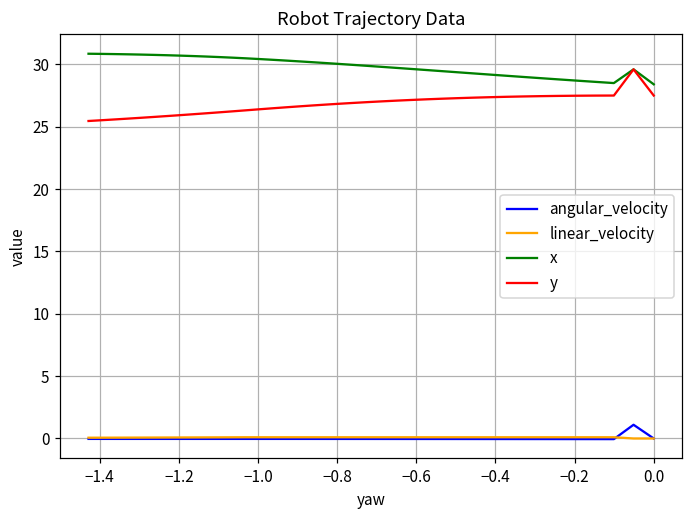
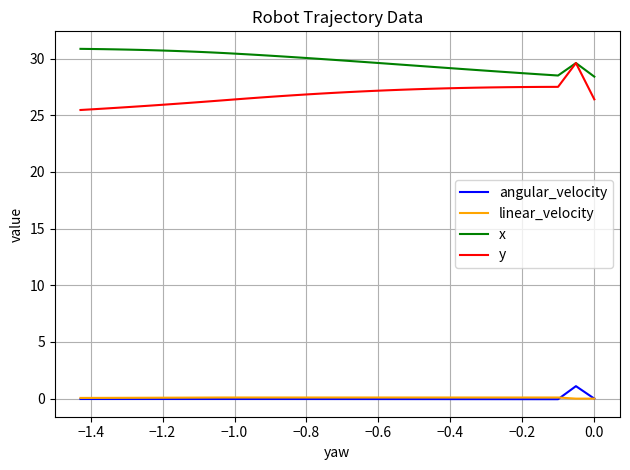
  {
    "x": {
      "0.0": 28.4
    },
    "y": {
-     "0.0": 27.5
+     "0.0": 26.4
    }
  }
